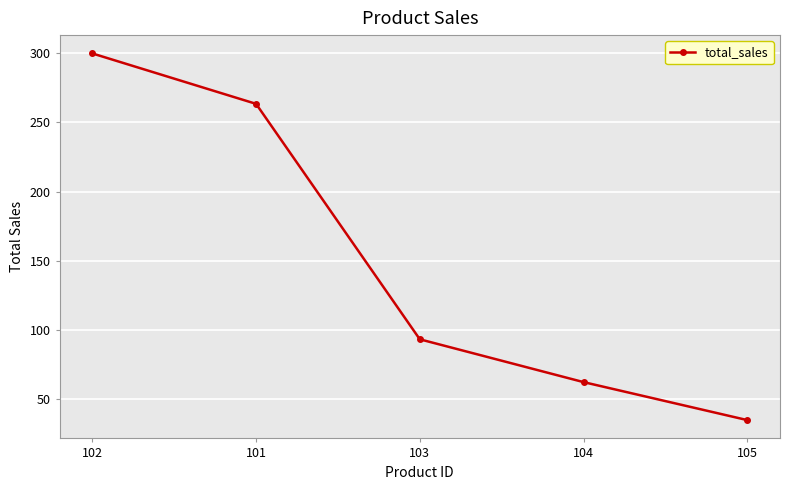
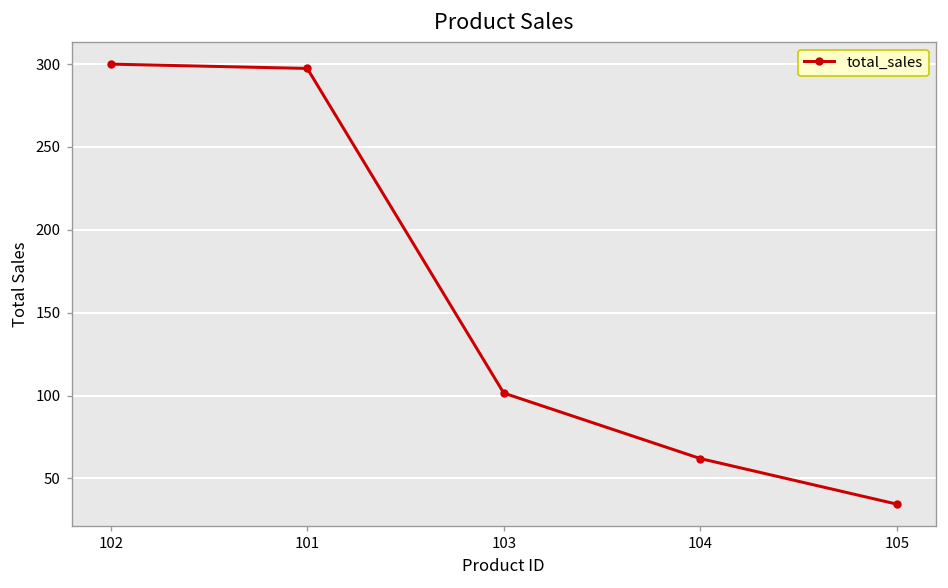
  {
    "102": 300,
-   "101": 264,
-   "103": 93,
+   "101": 297,
+   "103": 102,
    "104": 62,
    "105": 35
  }
